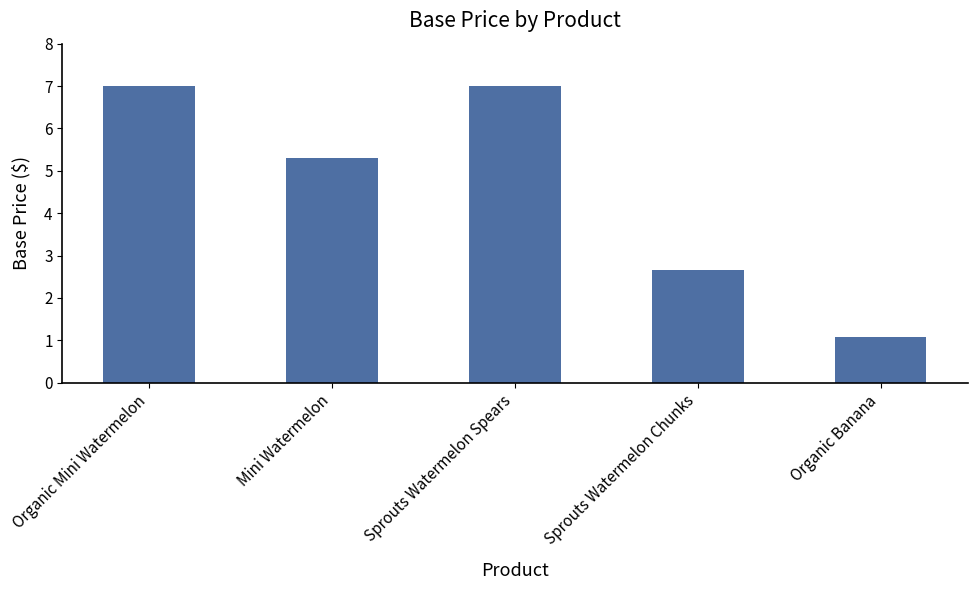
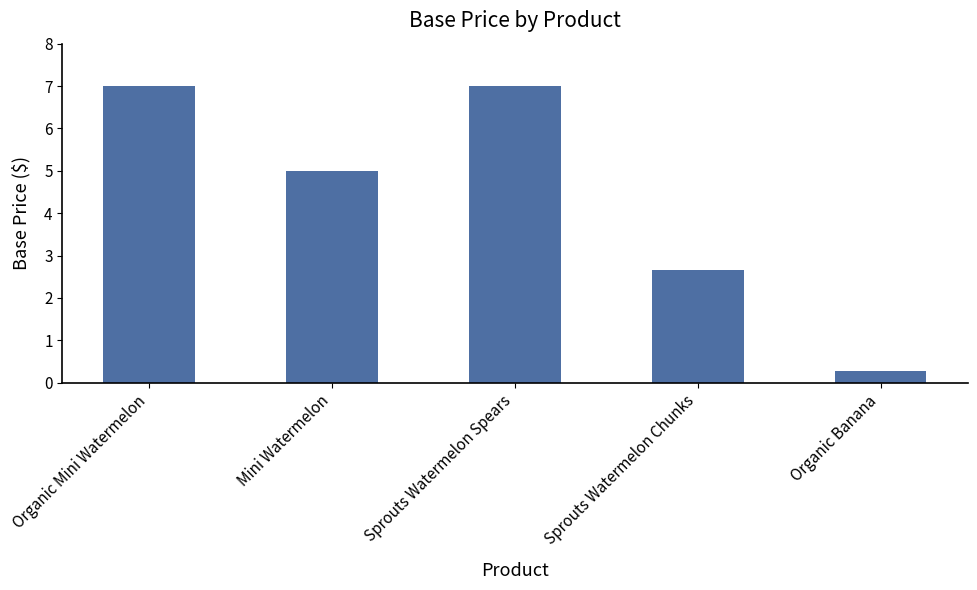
  {
    "Organic Mini Watermelon": 7.0,
-   "Mini Watermelon": 5.3,
+   "Mini Watermelon": 5.0,
    "Sprouts Watermelon Spears": 7.0,
    "Sprouts Watermelon Chunks": 2.7,
-   "Organic Banana": 1.1
+   "Organic Banana": 0.3
  }
